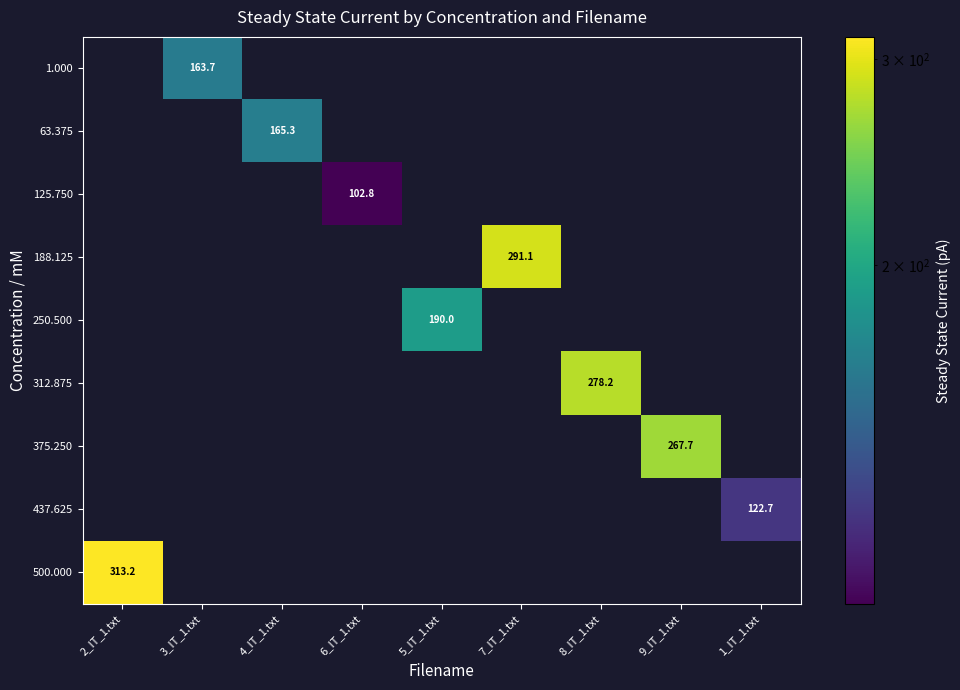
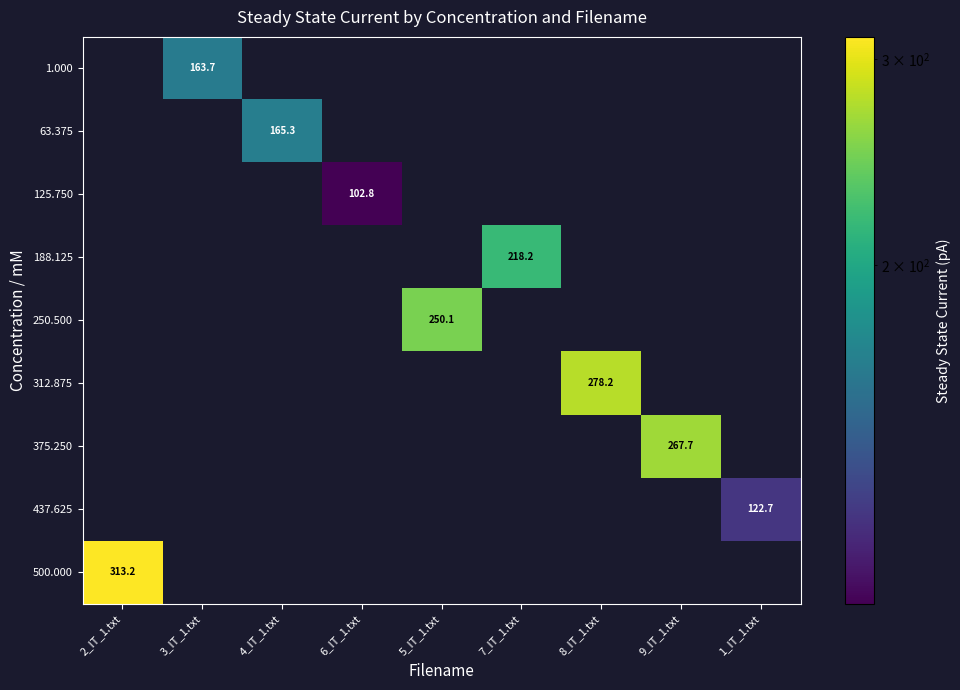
  {
    "1.000": {
      "3_IT_1.txt": 163.7
    },
    "63.375": {
      "4_IT_1.txt": 165.3
    },
    "125.750": {
      "6_IT_1.txt": 102.8
    },
    "188.125": {
-     "7_IT_1.txt": 291.1
+     "7_IT_1.txt": 218.2
    },
    "250.500": {
-     "5_IT_1.txt": 190.0
+     "5_IT_1.txt": 250.1
    },
    "312.875": {
      "8_IT_1.txt": 278.2
    },
    "375.250": {
      "9_IT_1.txt": 267.7
    },
    "437.625": {
      "1_IT_1.txt": 122.7
    },
    "500.000": {
      "2_IT_1.txt": 313.2
    }
  }
